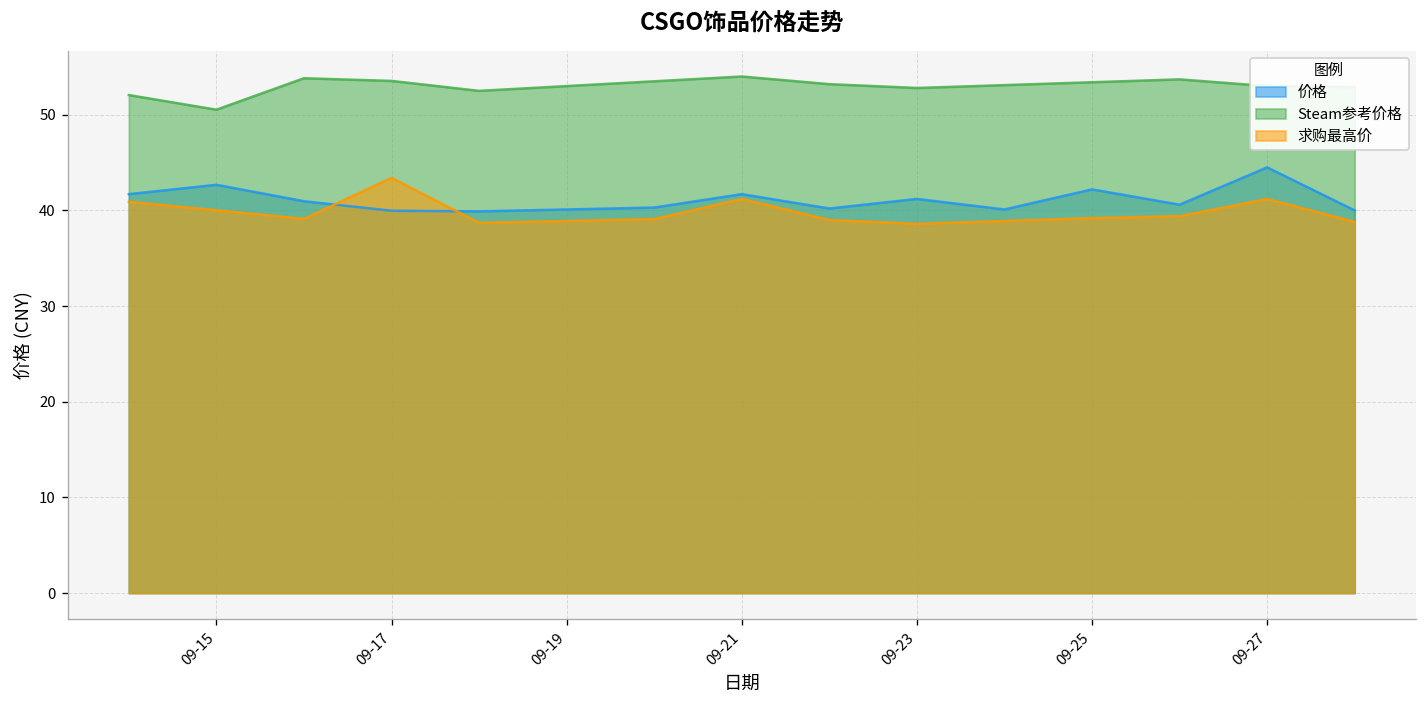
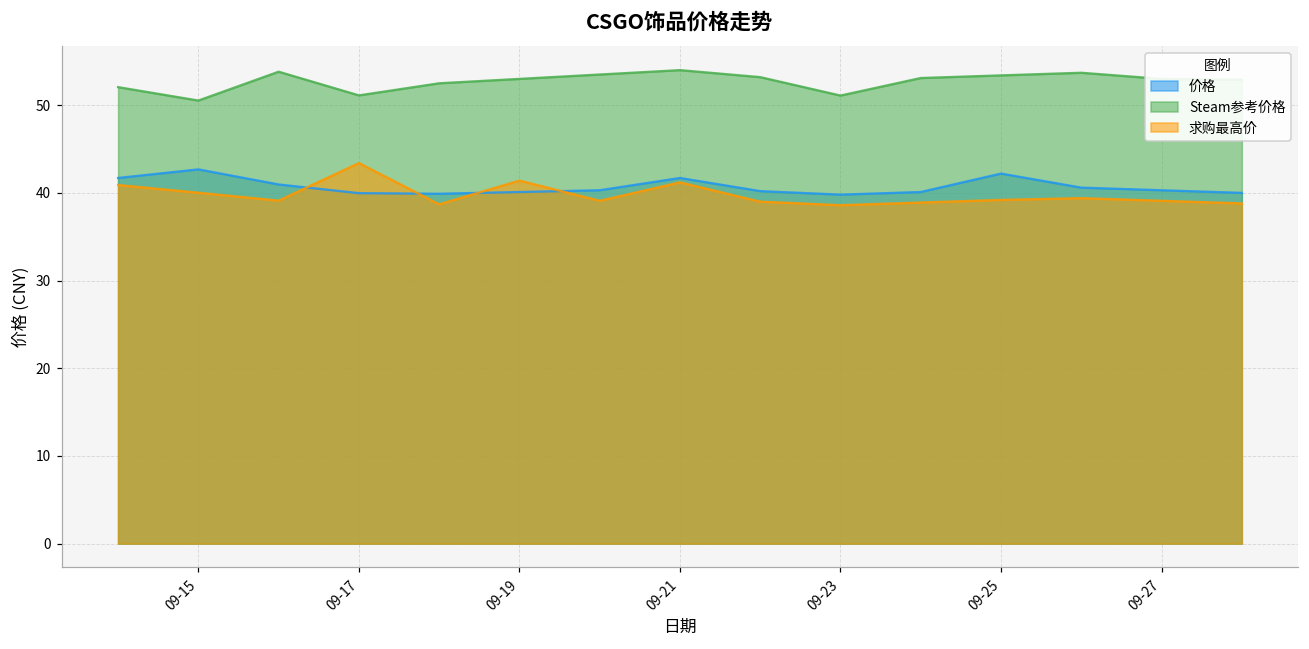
  {
    "价格": {
      "09-15": 43,
      "09-17": 40,
      "09-19": 40,
      "09-21": 42,
-     "09-23": 41,
+     "09-23": 40,
      "09-25": 42,
-     "09-27": 45
+     "09-27": 40
    },
    "Steam参考价格": {
      "09-15": 51,
-     "09-17": 54,
+     "09-17": 51,
      "09-19": 53,
      "09-21": 54,
-     "09-23": 53,
+     "09-23": 51,
      "09-25": 53
    },
    "求购最高价": {
      "09-15": 40,
      "09-17": 43,
-     "09-19": 39,
+     "09-19": 41,
      "09-21": 41,
      "09-23": 39,
      "09-25": 39,
-     "09-27": 41
+     "09-27": 39
    }
  }
